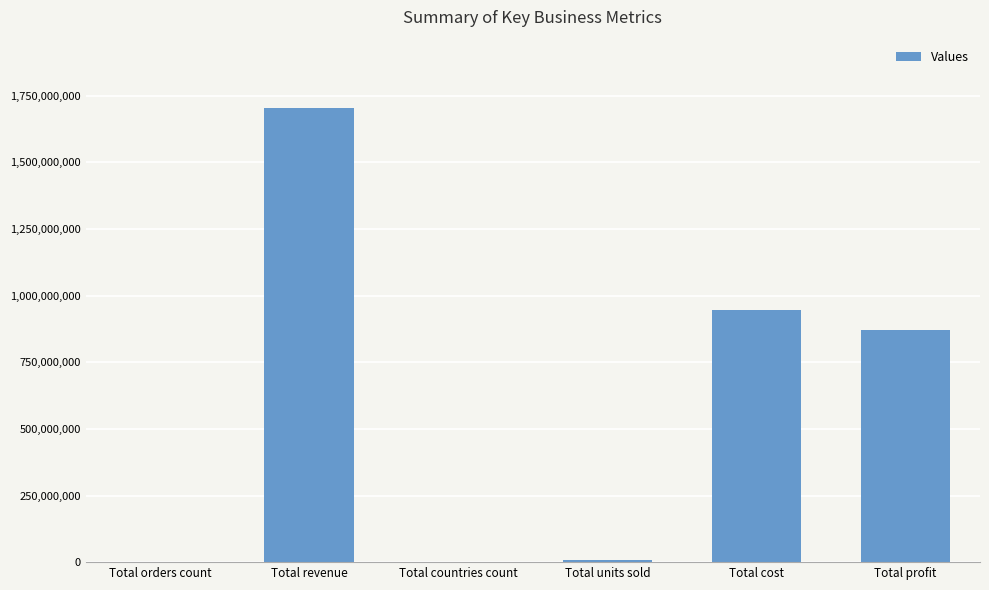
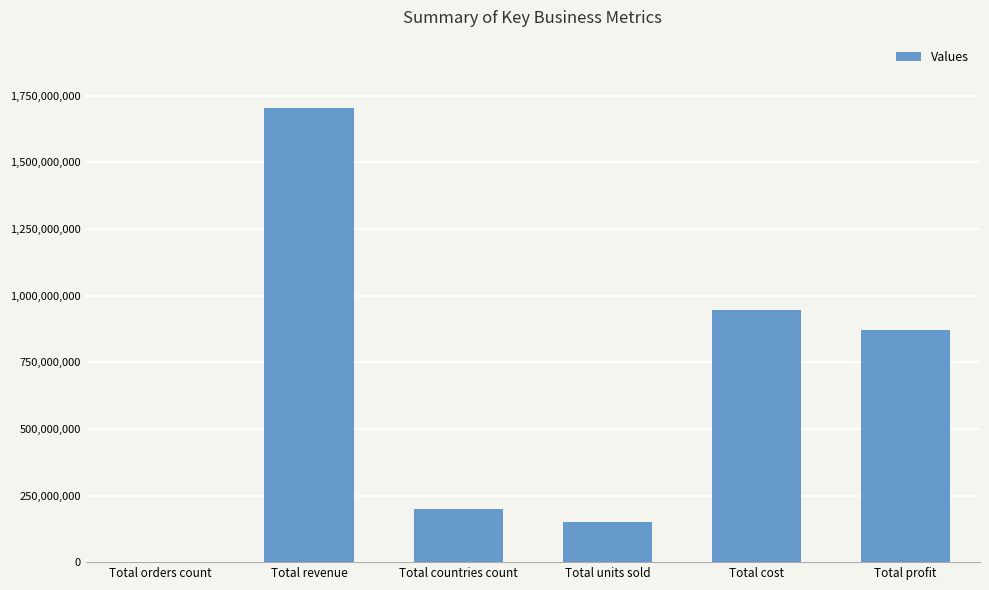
  {
    "Total revenue": "1,700,000,000",
-   "Total countries count": "0",
-   "Total units sold": "10,000,000",
+   "Total countries count": "200,000,000",
+   "Total units sold": "150,000,000",
    "Total cost": "950,000,000",
    "Total profit": "870,000,000"
  }
